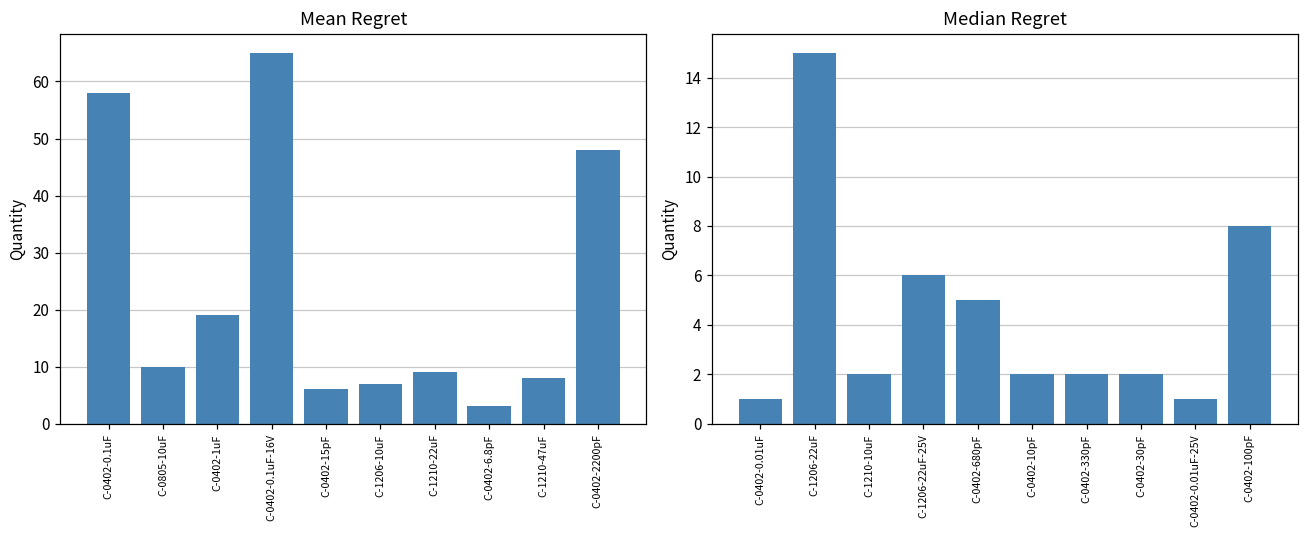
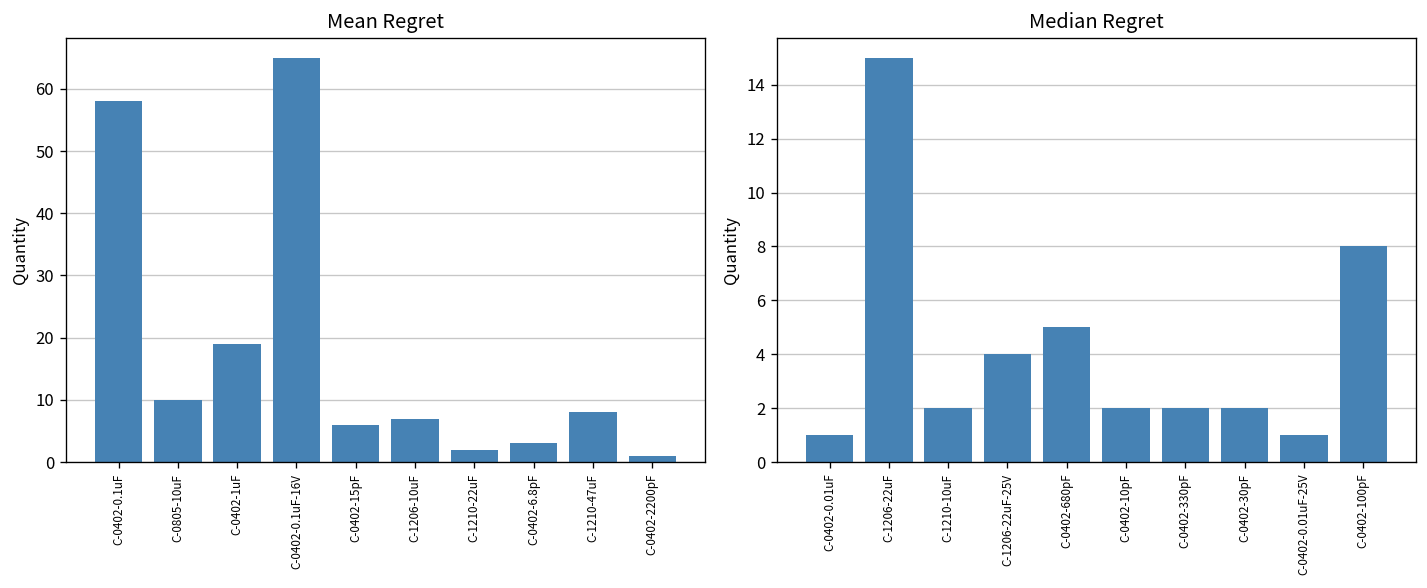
  {
    "Mean Regret": {
      "C-0402-0.1uF": 58,
      "C-0805-10uF": 10,
      "C-0402-1uF": 19,
      "C-0402-0.1uF-16V": 65,
      "C-0402-15pF": 6,
      "C-1206-10uF": 7,
-     "C-1210-22uF": 9,
+     "C-1210-22uF": 2,
      "C-0402-6.8pF": 3,
      "C-1210-47uF": 8,
-     "C-0402-2200pF": 48
+     "C-0402-2200pF": 1
    },
    "Median Regret": {
      "C-0402-0.01uF": 1,
      "C-1206-22uF": 15,
      "C-1210-10uF": 2,
-     "C-1206-22uF-25V": 6,
+     "C-1206-22uF-25V": 4,
      "C-0402-680pF": 5,
      "C-0402-10pF": 2,
      "C-0402-330pF": 2,
      "C-0402-30pF": 2,
      "C-0402-0.01uF-25V": 1,
      "C-0402-100pF": 8
    }
  }
